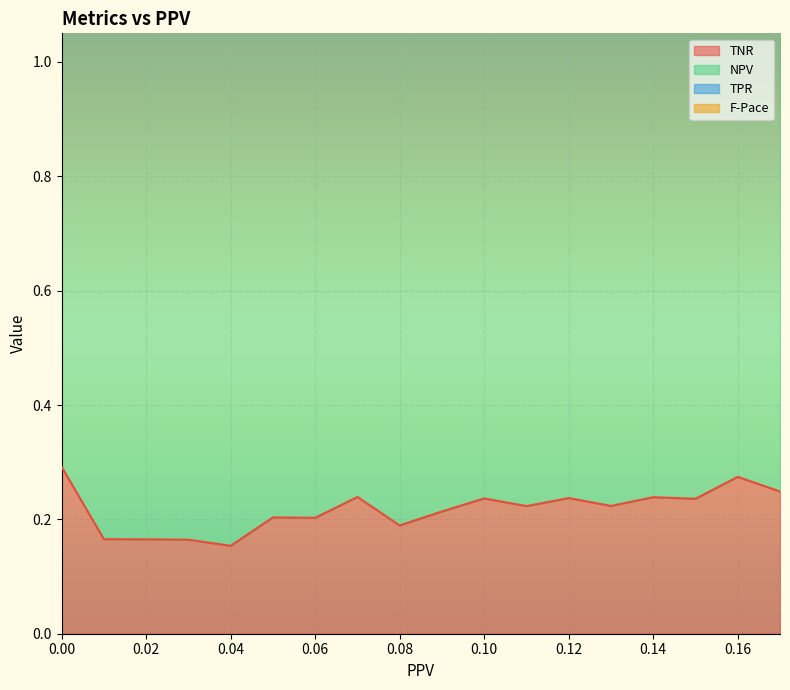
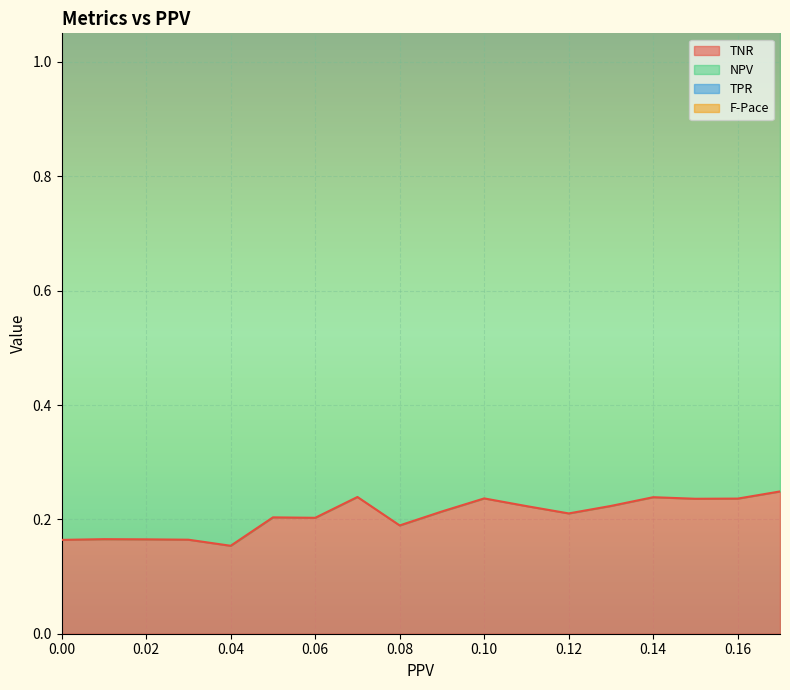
  {
    "TNR": {
-     "0.00": 0.29,
+     "0.00": 0.16,
      "0.02": 0.17,
      "0.04": 0.15,
      "0.06": 0.20,
      "0.08": 0.19,
      "0.10": 0.24,
-     "0.12": 0.24,
+     "0.12": 0.21,
      "0.14": 0.24,
-     "0.16": 0.27
+     "0.16": 0.24
    }
  }
